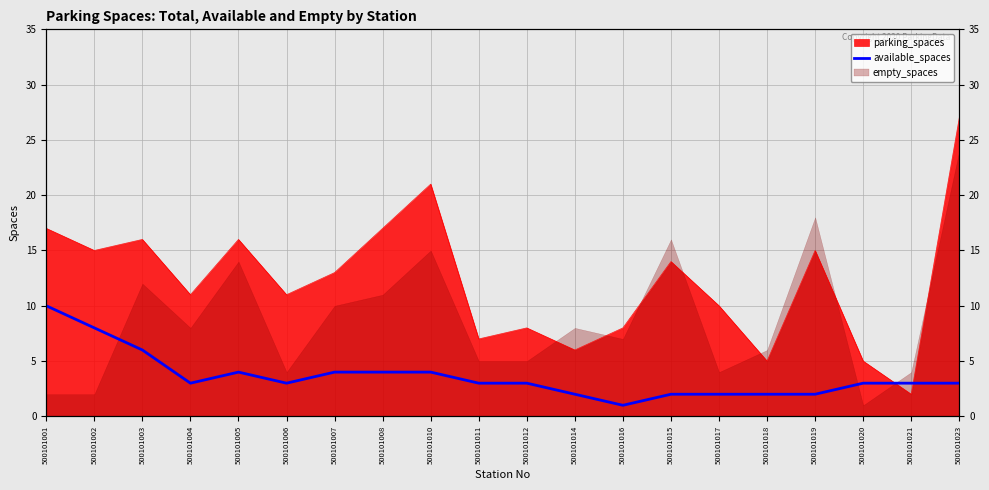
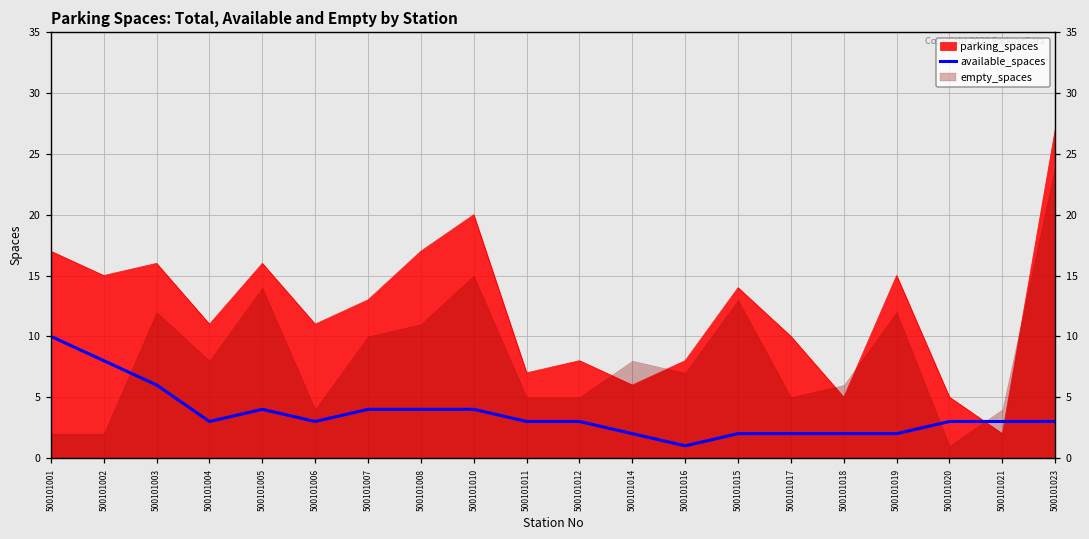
  {
    "parking_spaces": {
      "500101001": 17,
      "500101002": 15,
      "500101003": 16,
      "500101004": 11,
      "500101005": 16,
      "500101006": 11,
      "500101007": 13,
      "500101008": 17,
-     "500101010": 21,
+     "500101010": 20,
      "500101011": 7,
      "500101012": 8,
      "500101014": 6,
      "500101016": 8,
      "500101015": 14,
      "500101017": 10,
      "500101018": 5,
      "500101019": 15,
      "500101020": 5,
      "500101021": 2,
      "500101023": 27
    },
    "available_spaces": {
      "500101001": 10,
      "500101002": 8,
      "500101003": 6,
      "500101004": 3,
      "500101005": 4,
      "500101006": 3,
      "500101007": 4,
      "500101008": 4,
      "500101010": 4,
      "500101011": 3,
      "500101012": 3,
      "500101014": 2,
      "500101016": 1,
      "500101015": 2,
      "500101017": 2,
      "500101018": 2,
      "500101019": 2,
      "500101020": 3,
      "500101021": 3,
      "500101023": 3
    },
    "empty_spaces": {
      "500101001": 2,
      "500101002": 2,
      "500101003": 12,
      "500101004": 8,
      "500101005": 14,
      "500101006": 4,
      "500101007": 10,
      "500101008": 11,
      "500101010": 15,
      "500101011": 5,
      "500101012": 5,
      "500101014": 8,
      "500101016": 7,
-     "500101015": 16,
-     "500101017": 4,
+     "500101015": 13,
+     "500101017": 5,
      "500101018": 6,
-     "500101019": 18,
+     "500101019": 12,
      "500101020": 1,
      "500101021": 4,
      "500101023": 24
    }
  }
